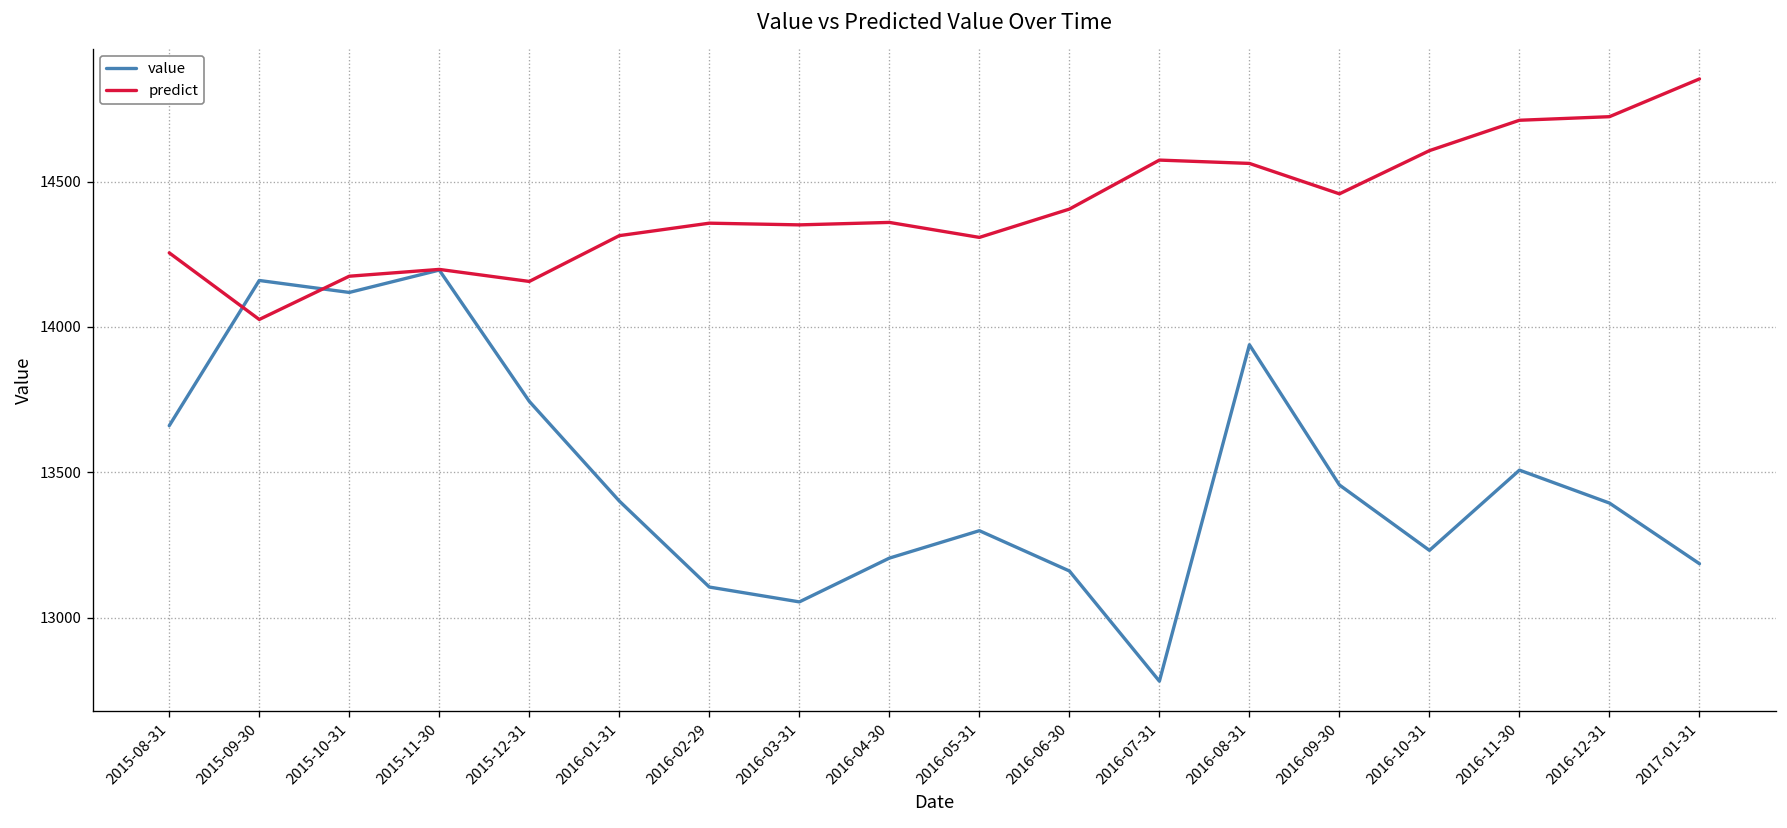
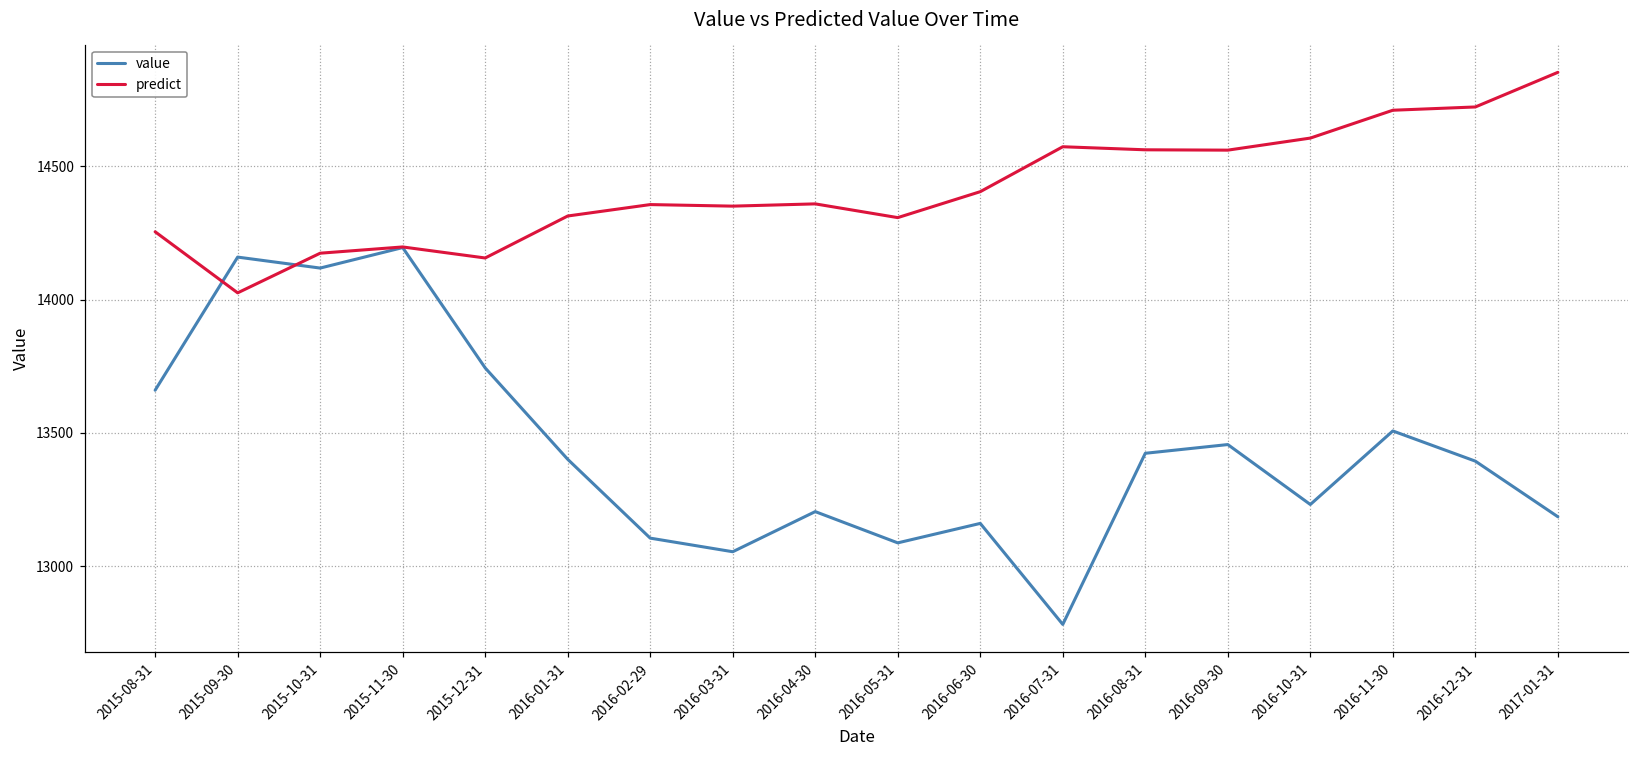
  {
    "value": {
      "2015-08-31": 13660,
      "2015-09-30": 14160,
      "2015-10-31": 14120,
      "2015-12-31": 13740,
      "2016-01-31": 13400,
      "2016-02-29": 13110,
      "2016-03-31": 13050,
      "2016-04-30": 13200,
-     "2016-05-31": 13300,
+     "2016-05-31": 13090,
      "2016-06-30": 13160,
      "2016-07-31": 12780,
-     "2016-08-31": 13940,
+     "2016-08-31": 13420,
      "2016-09-30": 13460,
      "2016-10-31": 13230,
      "2016-11-30": 13510,
      "2016-12-31": 13390,
      "2017-01-31": 13190
    },
    "predict": {
      "2015-08-31": 14250,
      "2015-09-30": 14030,
      "2015-10-31": 14170,
      "2015-12-31": 14160,
      "2016-01-31": 14310,
      "2016-02-29": 14360,
      "2016-03-31": 14350,
      "2016-04-30": 14360,
      "2016-05-31": 14310,
      "2016-06-30": 14410,
      "2016-07-31": 14570,
      "2016-08-31": 14560,
-     "2016-09-30": 14460,
+     "2016-09-30": 14560,
      "2016-10-31": 14610,
      "2016-11-30": 14710,
      "2016-12-31": 14720,
      "2017-01-31": 14850
    }
  }
